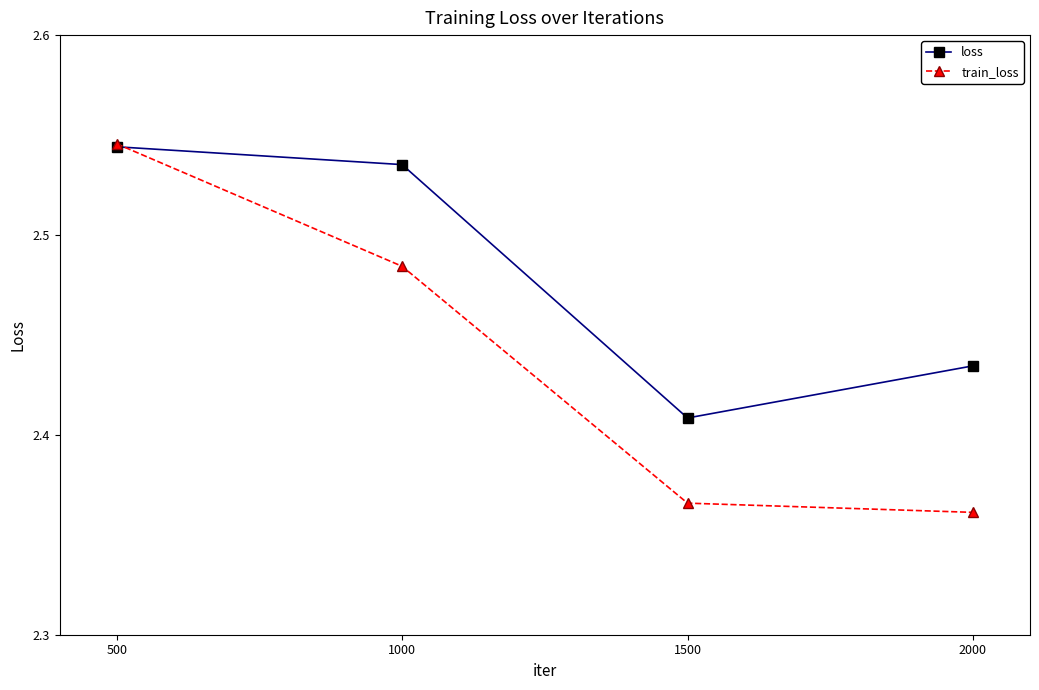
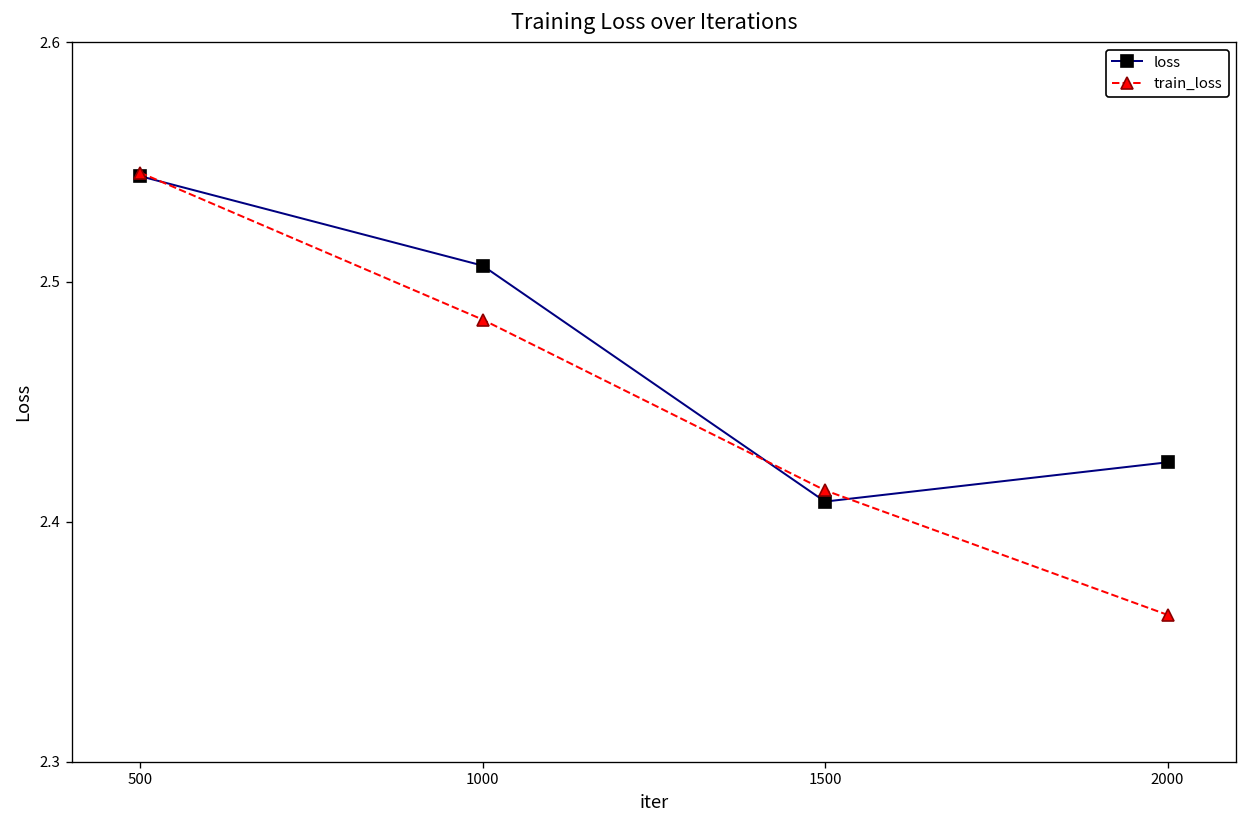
  {
    "loss": {
      "500": 2.544,
-     "1000": 2.535,
+     "1000": 2.507,
      "1500": 2.408,
-     "2000": 2.435
+     "2000": 2.425
    },
    "train_loss": {
      "500": 2.546,
      "1000": 2.484,
-     "1500": 2.366,
+     "1500": 2.413,
      "2000": 2.361
    }
  }
